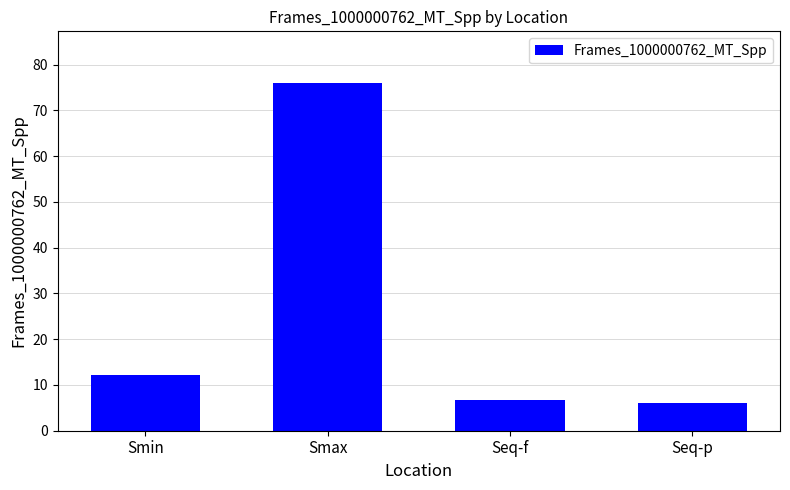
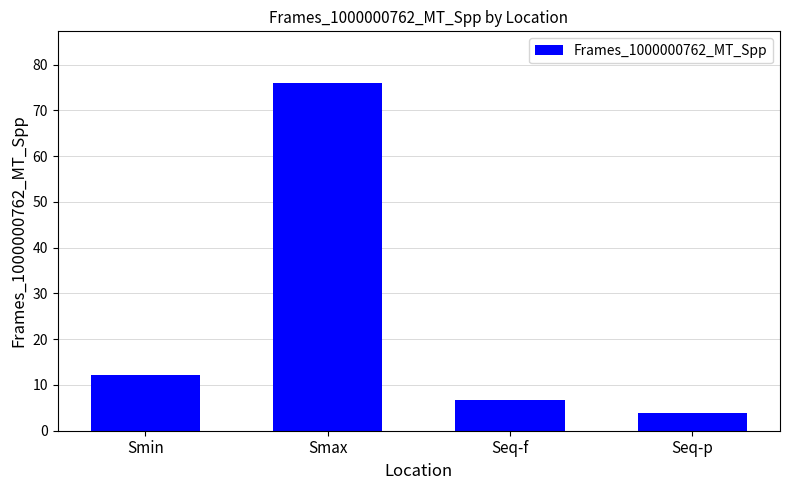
  {
    "Smin": 12,
    "Smax": 76,
    "Seq-f": 7,
-   "Seq-p": 6
+   "Seq-p": 4
  }
